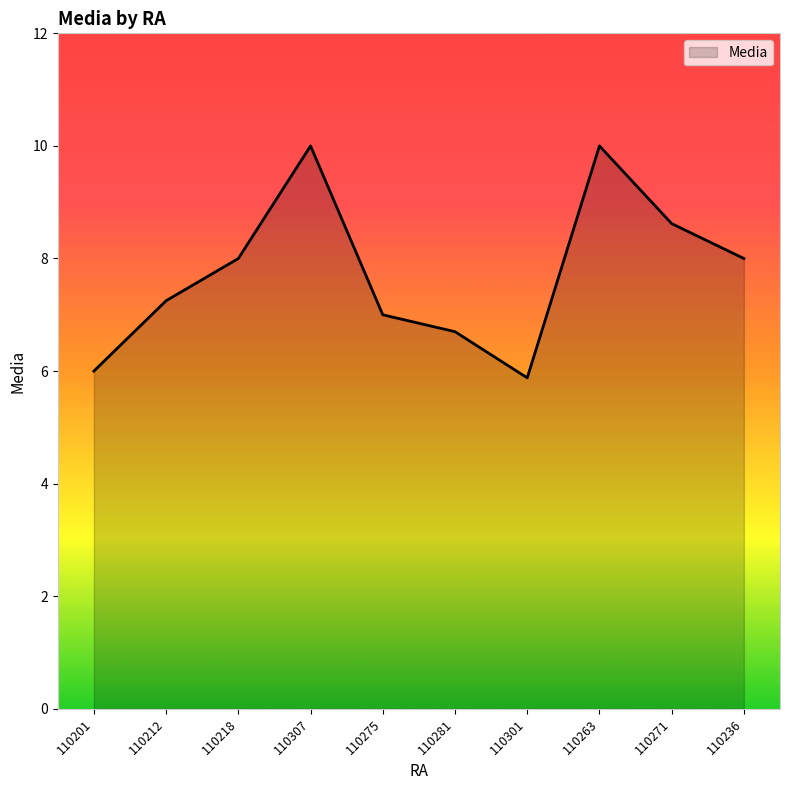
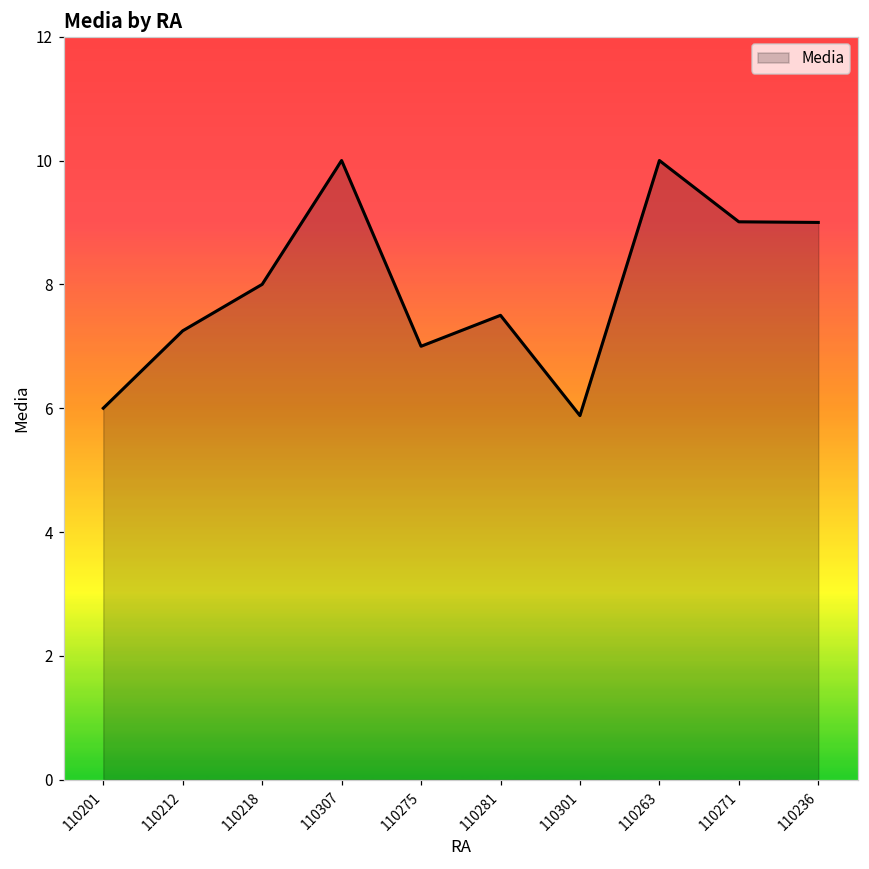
  {
    "110201": 6.0,
    "110212": 7.3,
    "110218": 8.0,
    "110307": 10.0,
    "110275": 7.0,
-   "110281": 6.7,
+   "110281": 7.5,
    "110301": 5.9,
    "110263": 10.0,
-   "110271": 8.6,
-   "110236": 8
+   "110271": 9.0,
+   "110236": 9
  }
